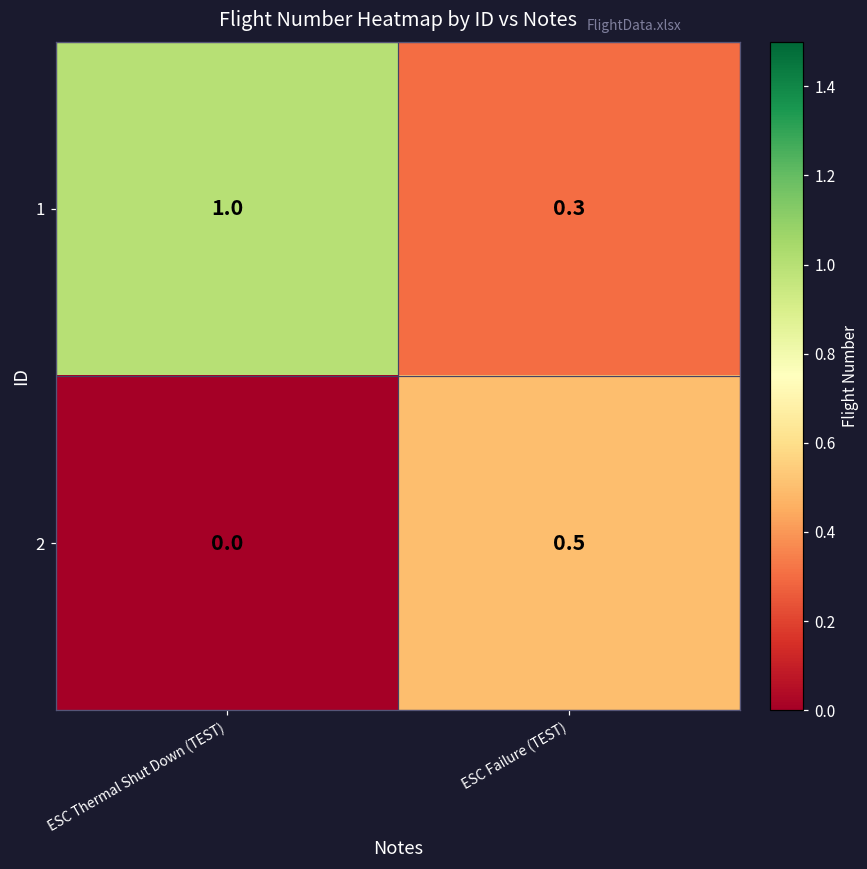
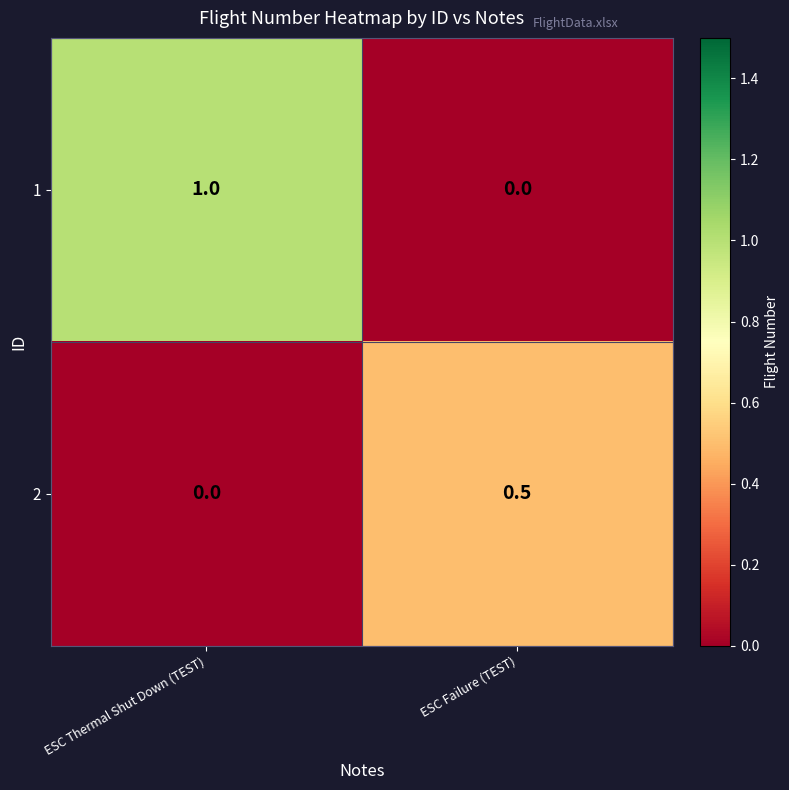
  {
    "1": {
      "ESC Thermal Shut Down (TEST)": 1.0,
-     "ESC Failure (TEST)": 0.3
+     "ESC Failure (TEST)": 0.0
    },
    "2": {
      "ESC Thermal Shut Down (TEST)": 0.0,
      "ESC Failure (TEST)": 0.5
    }
  }
